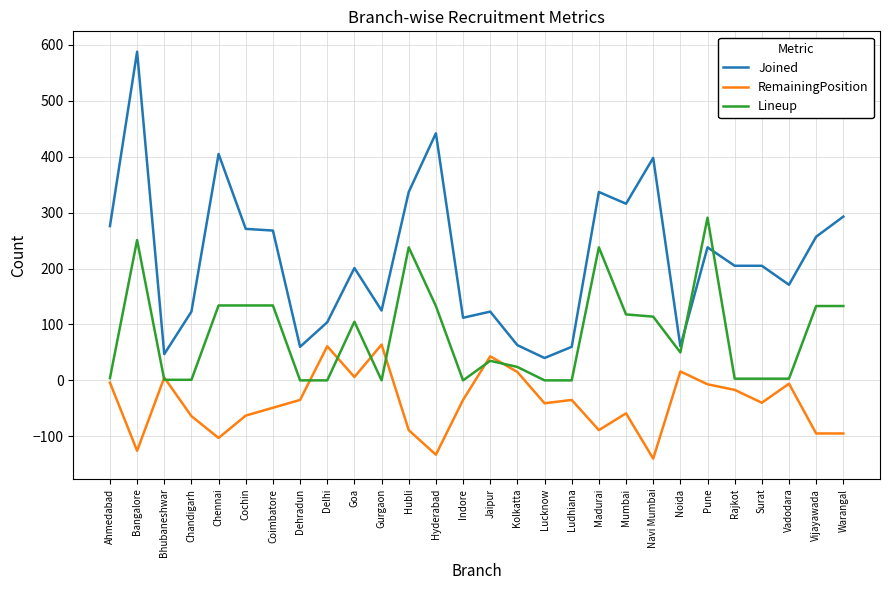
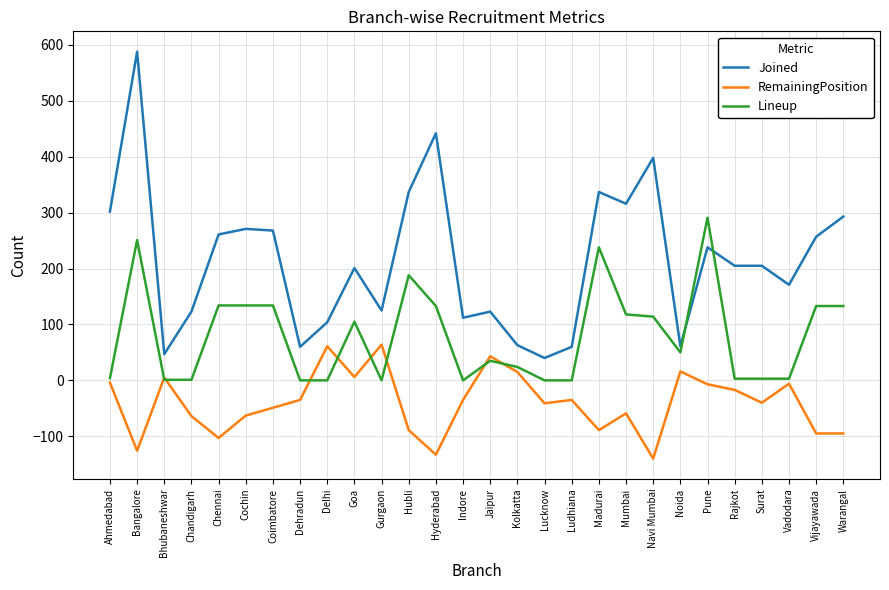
  {
    "Joined": {
-     "Ahmedabad": 280,
+     "Ahmedabad": 300,
      "Bangalore": 590,
      "Bhubaneshwar": 50,
      "Chandigarh": 120,
-     "Chennai": 410,
+     "Chennai": 260,
      "Cochin": 270,
      "Coimbatore": 270,
      "Dehradun": 60,
      "Delhi": 100,
      "Goa": 200,
      "Gurgaon": 130,
      "Hubli": 340,
      "Hyderabad": 440,
      "Indore": 110,
      "Jaipur": 120,
      "Kolkatta": 60,
      "Lucknow": 40,
      "Ludhiana": 60,
      "Madurai": 340,
      "Mumbai": 320,
      "Navi Mumbai": 400,
      "Noida": 60,
      "Pune": 240,
      "Rajkot": 210,
      "Surat": 210,
      "Vadodara": 170,
      "Vijayawada": 260,
      "Warangal": 290
    },
    "RemainingPosition": {
      "Ahmedabad": 0,
      "Bangalore": -130,
      "Chandigarh": -60,
      "Chennai": -100,
      "Cochin": -60,
      "Coimbatore": -50,
      "Dehradun": -40,
      "Delhi": 60,
      "Goa": 10,
      "Gurgaon": 60,
      "Hubli": -90,
      "Hyderabad": -130,
      "Indore": -40,
      "Jaipur": 40,
      "Kolkatta": 20,
      "Lucknow": -40,
      "Ludhiana": -40,
      "Madurai": -90,
      "Mumbai": -60,
      "Navi Mumbai": -140,
      "Noida": 20,
      "Pune": -10,
      "Rajkot": -20,
      "Surat": -40,
      "Vadodara": -10,
      "Vijayawada": -100,
      "Warangal": -100
    },
    "Lineup": {
      "Ahmedabad": 0,
      "Bangalore": 250,
      "Chandigarh": 0,
      "Chennai": 130,
      "Cochin": 130,
      "Coimbatore": 130,
      "Dehradun": 0,
      "Delhi": 0,
      "Goa": 110,
      "Gurgaon": 0,
-     "Hubli": 240,
+     "Hubli": 190,
      "Hyderabad": 130,
      "Indore": 0,
      "Jaipur": 40,
      "Kolkatta": 20,
      "Lucknow": 0,
      "Ludhiana": 0,
      "Madurai": 240,
      "Mumbai": 120,
      "Navi Mumbai": 110,
      "Noida": 50,
      "Pune": 290,
      "Rajkot": 0,
      "Surat": 0,
      "Vadodara": 0,
      "Vijayawada": 130,
      "Warangal": 130
    }
  }
